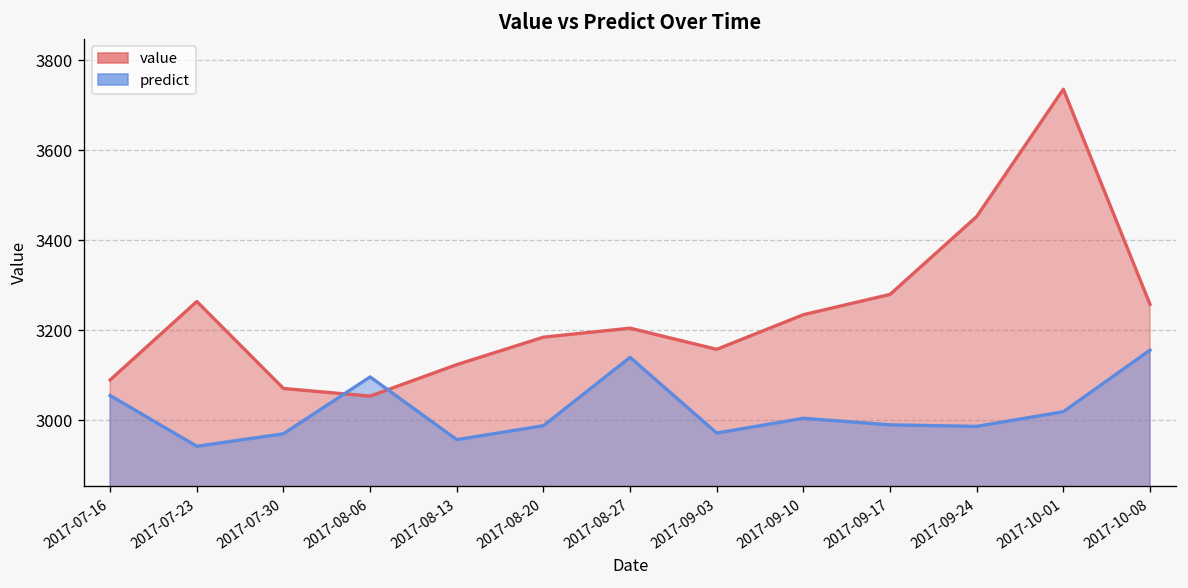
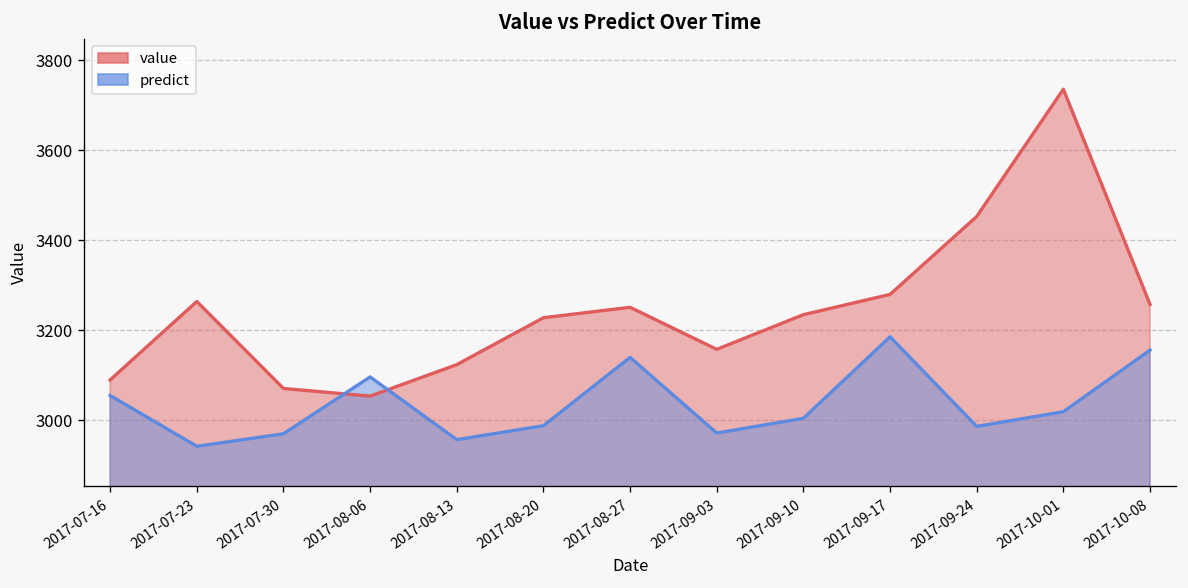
  {
    "value": {
      "2017-07-16": 3090,
      "2017-07-23": 3260,
      "2017-07-30": 3070,
      "2017-08-06": 3050,
      "2017-08-13": 3120,
-     "2017-08-20": 3190,
-     "2017-08-27": 3210,
+     "2017-08-20": 3230,
+     "2017-08-27": 3250,
      "2017-09-03": 3160,
      "2017-09-10": 3240,
      "2017-09-17": 3280,
      "2017-09-24": 3450,
      "2017-10-01": 3740,
      "2017-10-08": 3260
    },
    "predict": {
      "2017-07-16": 3060,
      "2017-07-23": 2940,
      "2017-07-30": 2970,
      "2017-08-06": 3100,
      "2017-08-13": 2960,
      "2017-08-20": 2990,
      "2017-08-27": 3140,
      "2017-09-03": 2970,
      "2017-09-10": 3000,
-     "2017-09-17": 2990,
+     "2017-09-17": 3190,
      "2017-09-24": 2990,
      "2017-10-01": 3020,
      "2017-10-08": 3160
    }
  }
